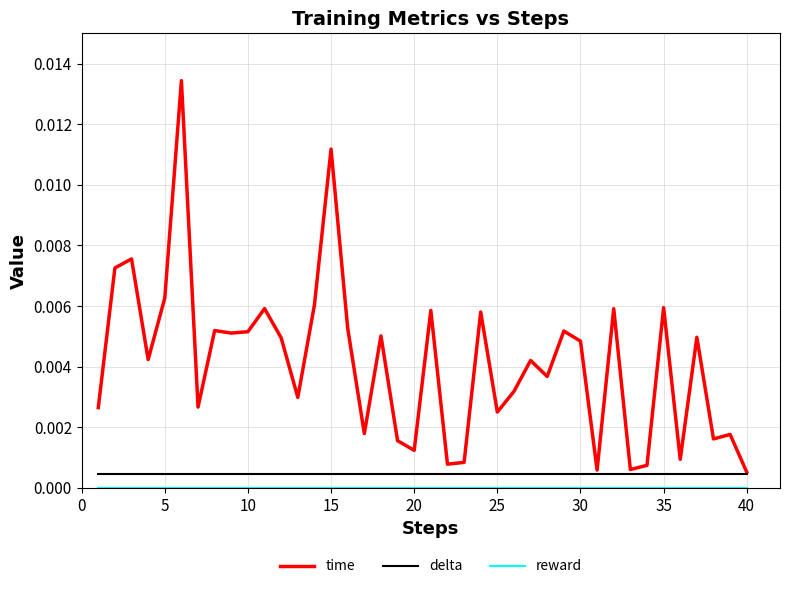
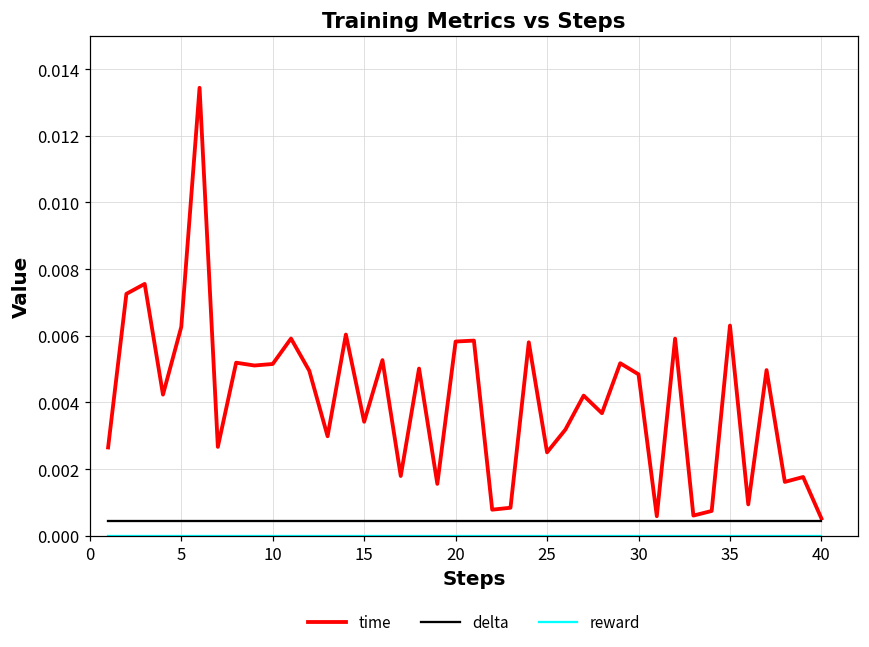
  {
    "time": {
      "5": 0.0063,
      "10": 0.0052,
-     "15": 0.0112,
-     "20": 0.0012,
+     "15": 0.0034,
+     "20": 0.0058,
      "25": 0.0025,
      "30": 0.0048,
-     "35": 0.0059
+     "35": 0.0063
    },
    "delta": {
      "5": 0.0005,
      "10": 0.0005,
      "15": 0.0005,
      "20": 0.0005,
      "25": 0.0005,
      "30": 0.0005,
      "35": 0.0005
    },
    "reward": {
      "5": 0.0000,
      "10": 0.0000,
      "15": 0.0000,
      "20": 0.0000,
      "25": 0.0000,
      "30": 0.0000,
      "35": 0.0000,
      "40": 0.0000
    }
  }
